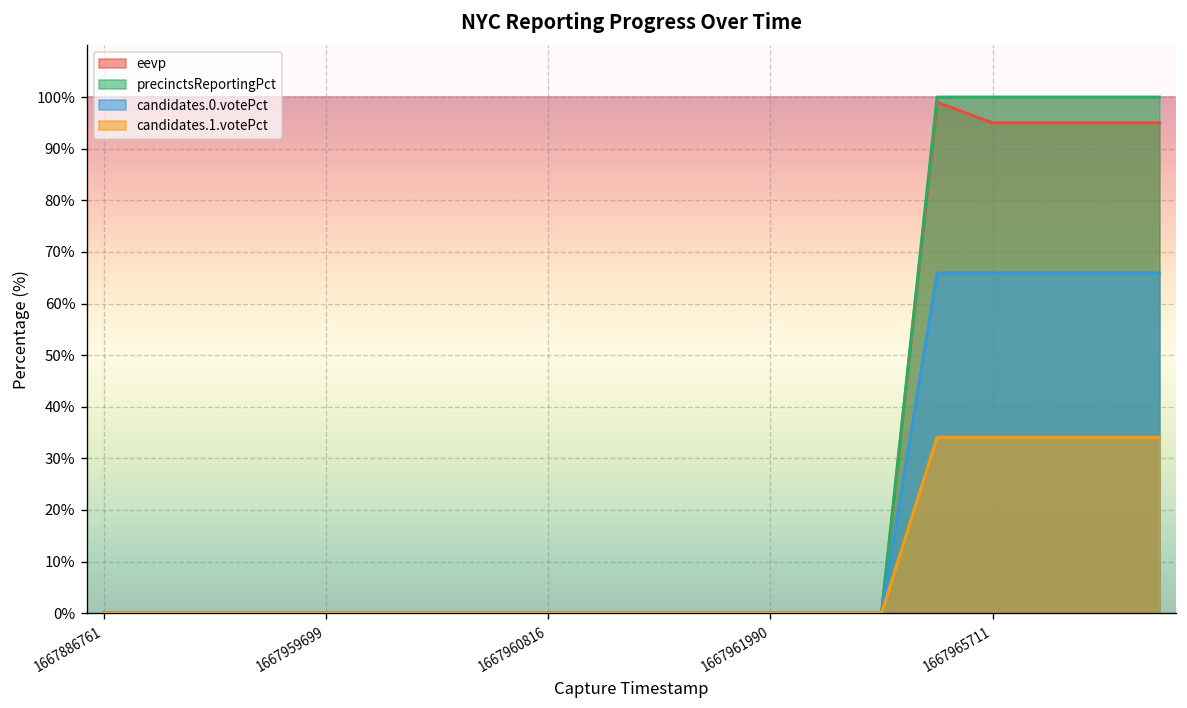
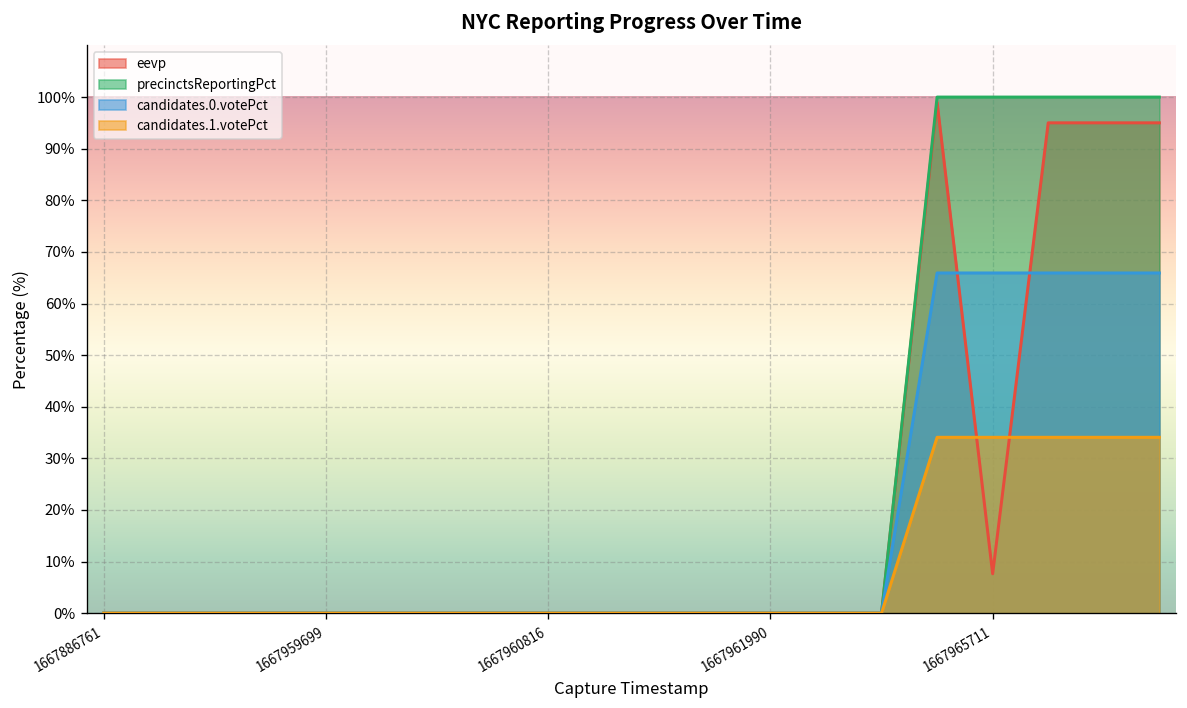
  {
    "eevp": {
-     "1667965711": "95%"
+     "1667965711": "8%"
    },
    "precinctsReportingPct": {
      "1667965711": "100%"
    },
    "candidates.0.votePct": {
      "1667965711": "66%"
    },
    "candidates.1.votePct": {
      "1667965711": "34%"
    }
  }
